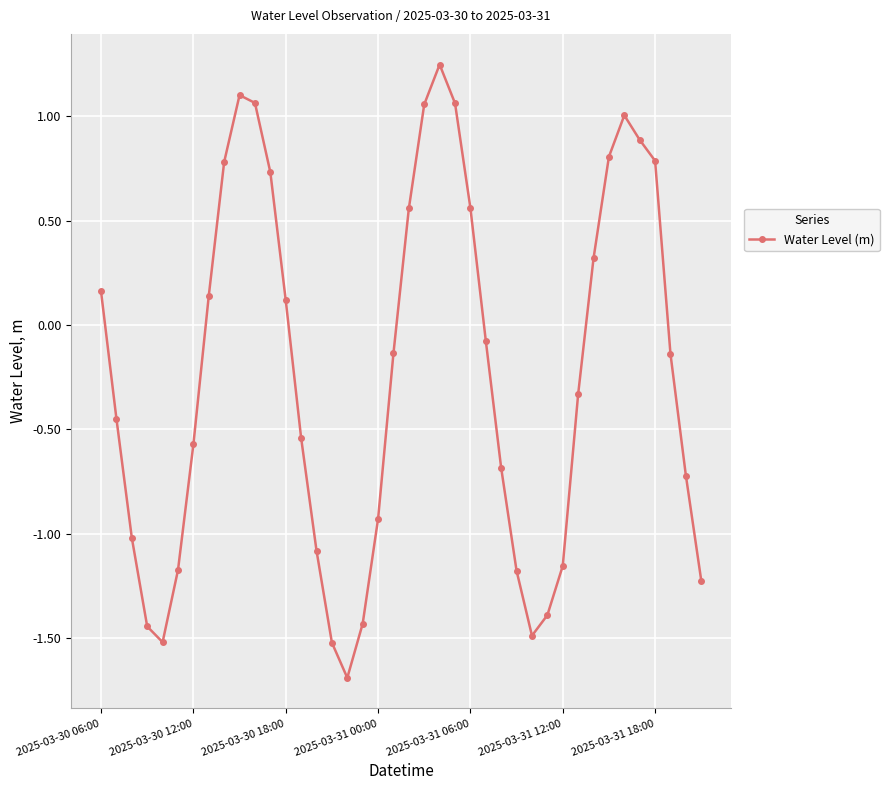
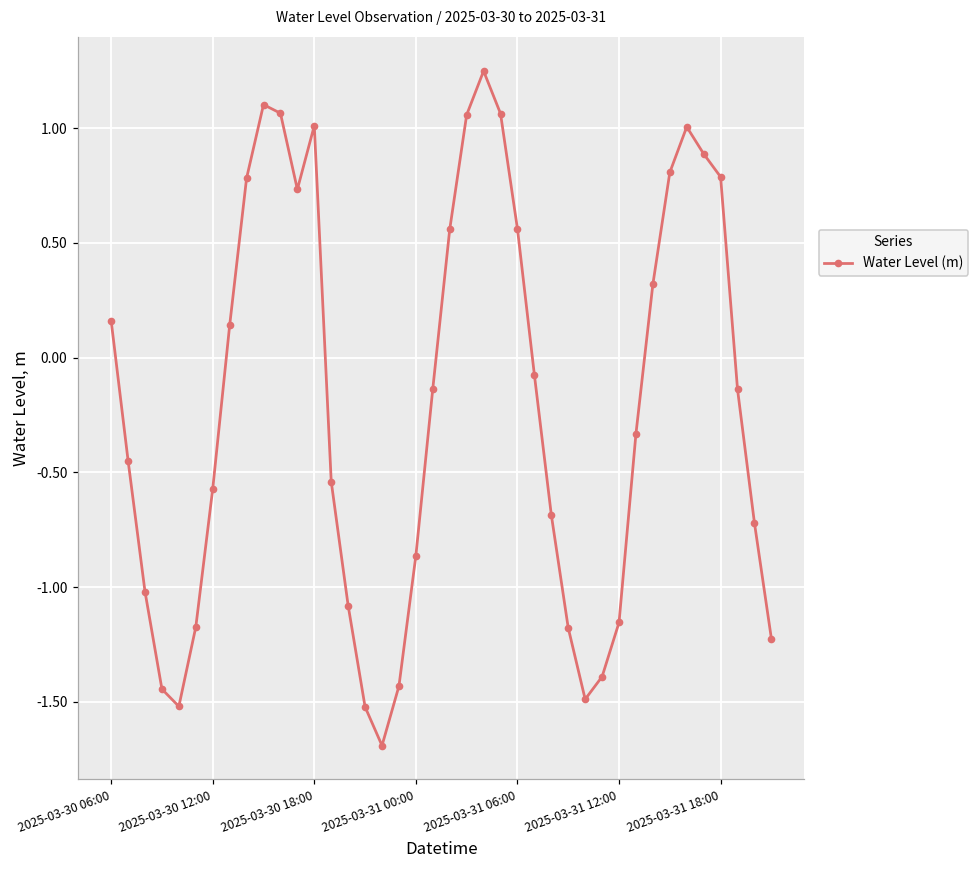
  {
    "2025-03-30 06:00": 0.16,
    "2025-03-30 12:00": -0.57,
-   "2025-03-30 18:00": 0.12,
-   "2025-03-31 00:00": -0.93,
+   "2025-03-30 18:00": 1.01,
+   "2025-03-31 00:00": -0.86,
    "2025-03-31 06:00": 0.56,
    "2025-03-31 12:00": -1.15,
    "2025-03-31 18:00": 0.79
  }
